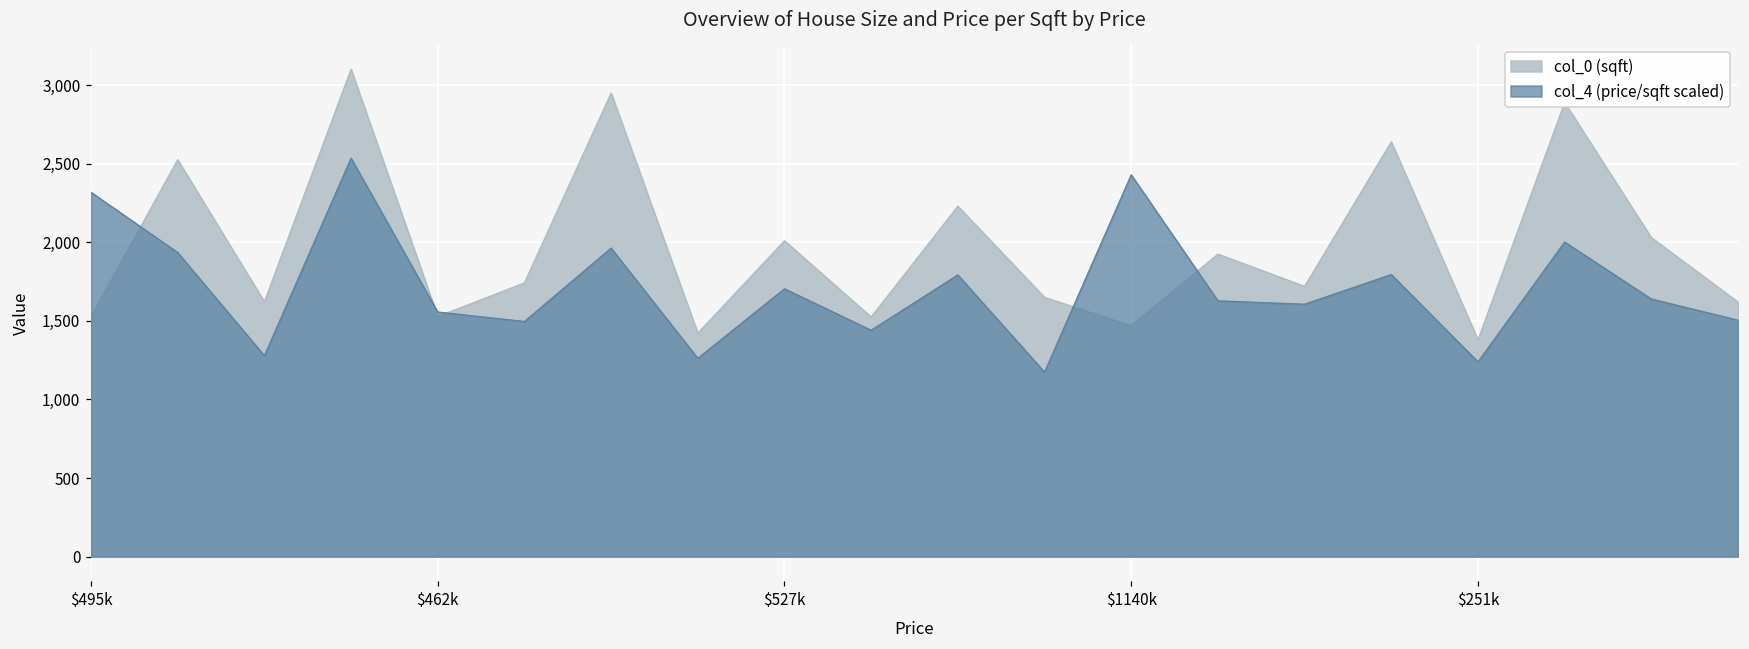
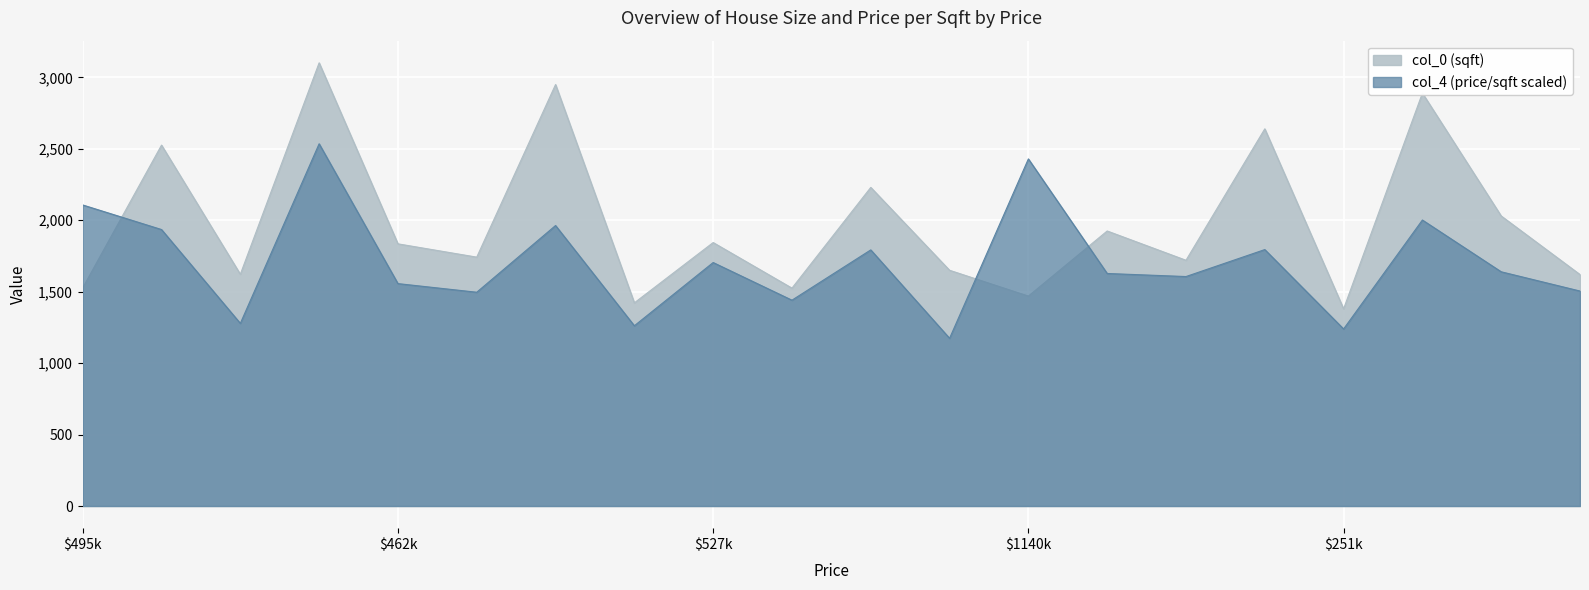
  {
    "col_0 (sqft)": {
      "$495k": "1,530",
-     "$462k": "1,530",
-     "$527k": "2,010",
+     "$462k": "1,840",
+     "$527k": "1,840",
      "$1140k": "1,470",
      "$251k": "1,380"
    },
    "col_4 (price/sqft scaled)": {
-     "$495k": "2,320",
+     "$495k": "2,110",
      "$462k": "1,560",
      "$527k": "1,700",
      "$1140k": "2,430",
      "$251k": "1,240"
    }
  }
